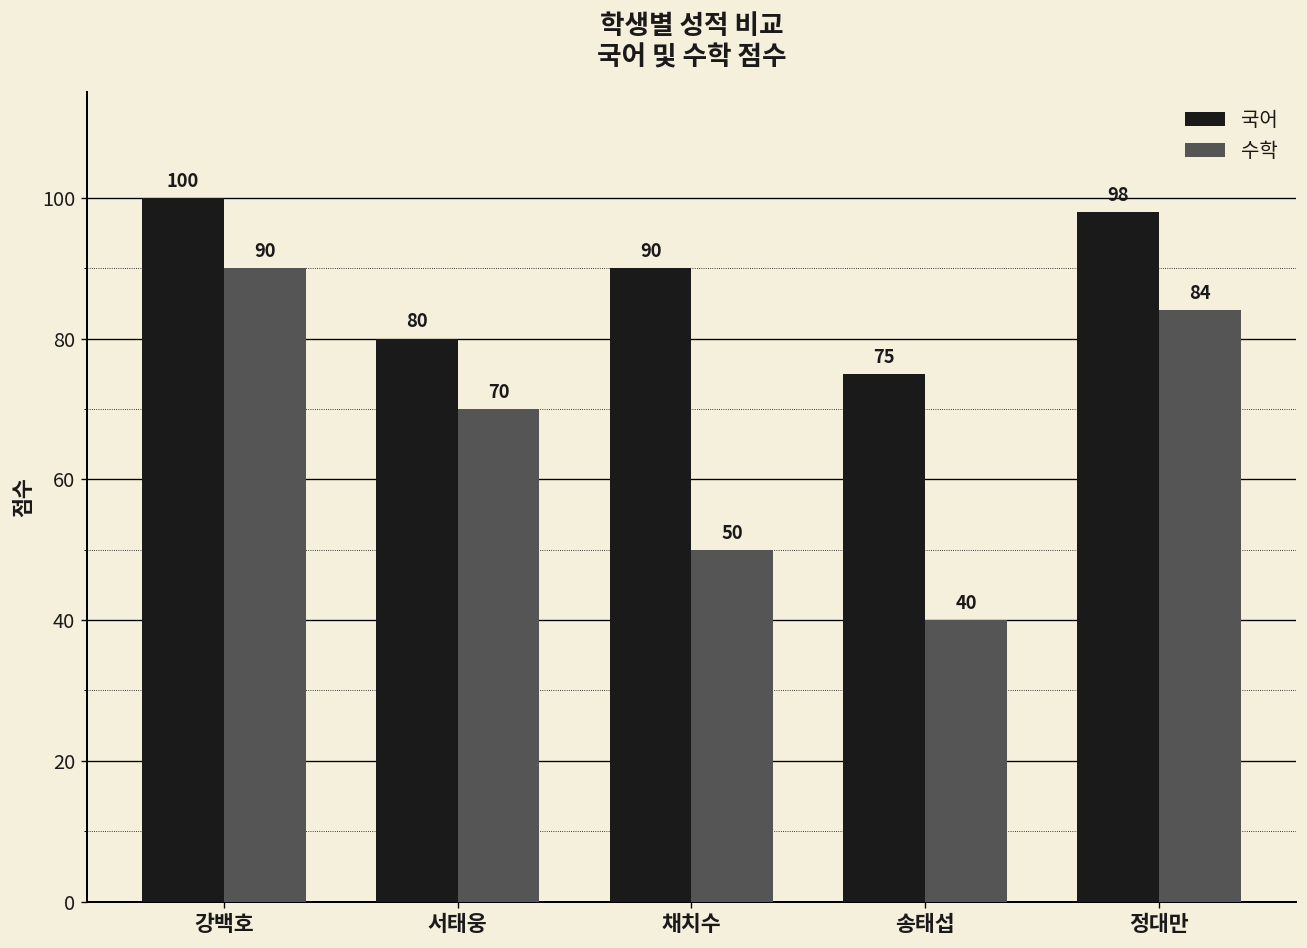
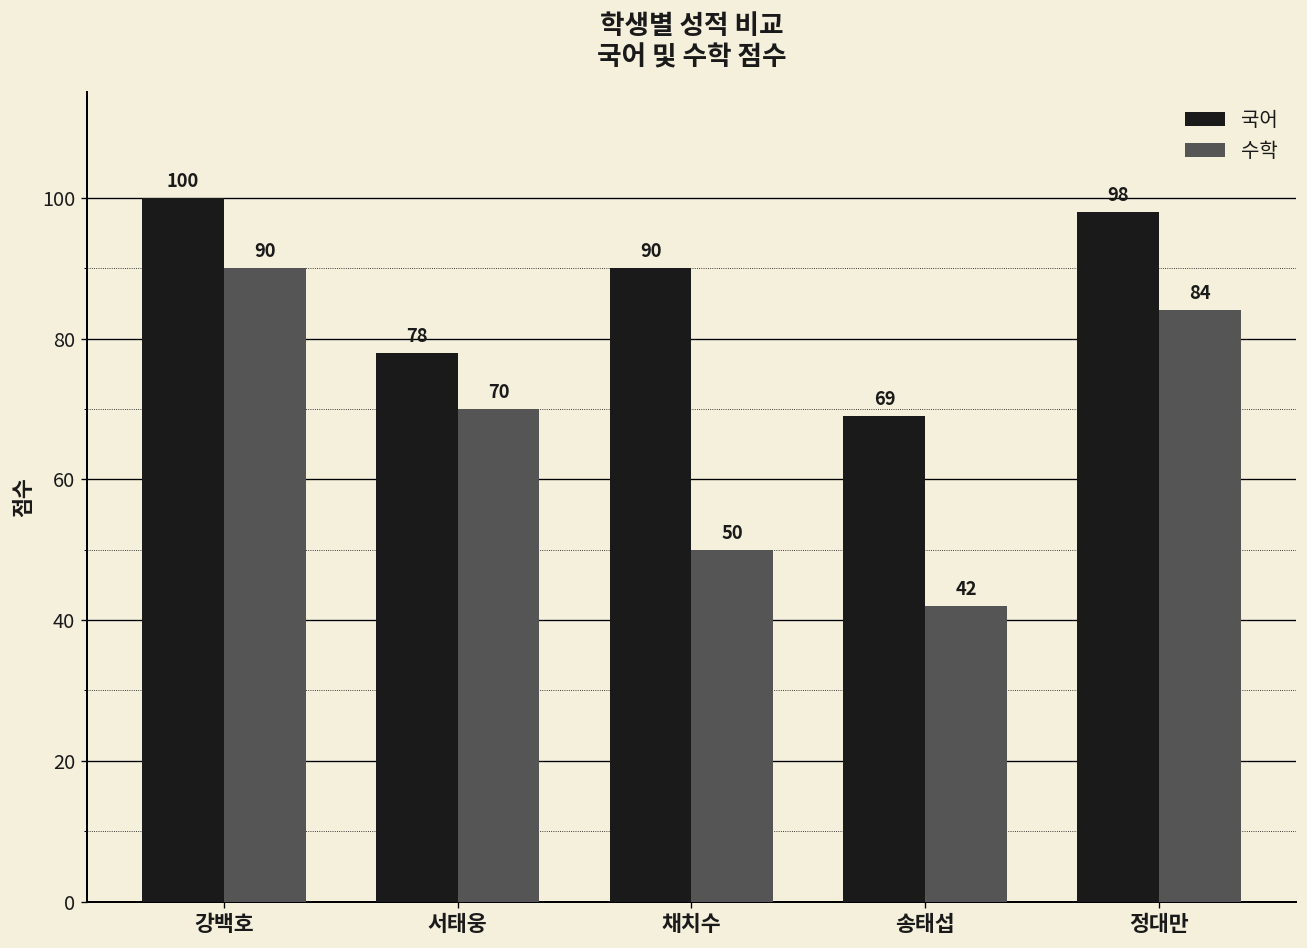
  {
    "국어": {
      "강백호": 100,
-     "서태웅": 80,
+     "서태웅": 78,
      "채치수": 90,
-     "송태섭": 75,
+     "송태섭": 69,
      "정대만": 98
    },
    "수학": {
      "강백호": 90,
      "서태웅": 70,
      "채치수": 50,
-     "송태섭": 40,
+     "송태섭": 42,
      "정대만": 84
    }
  }
